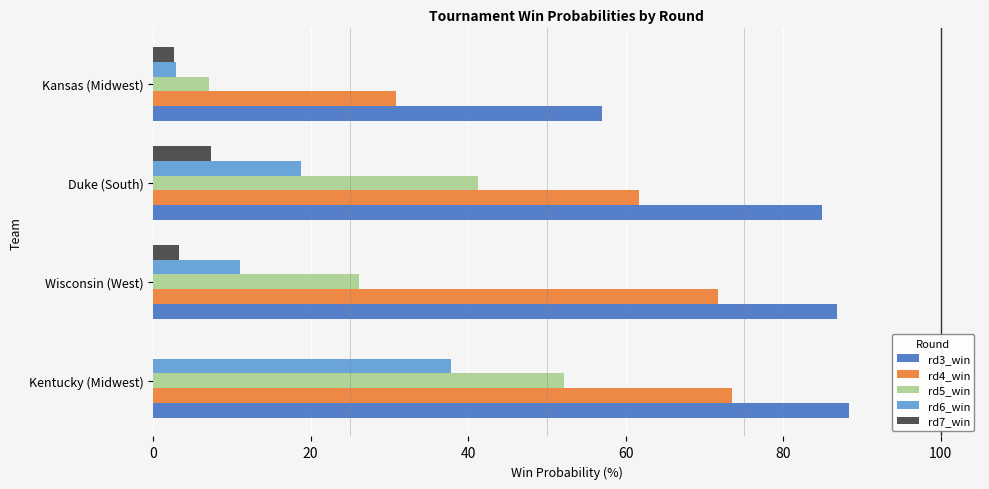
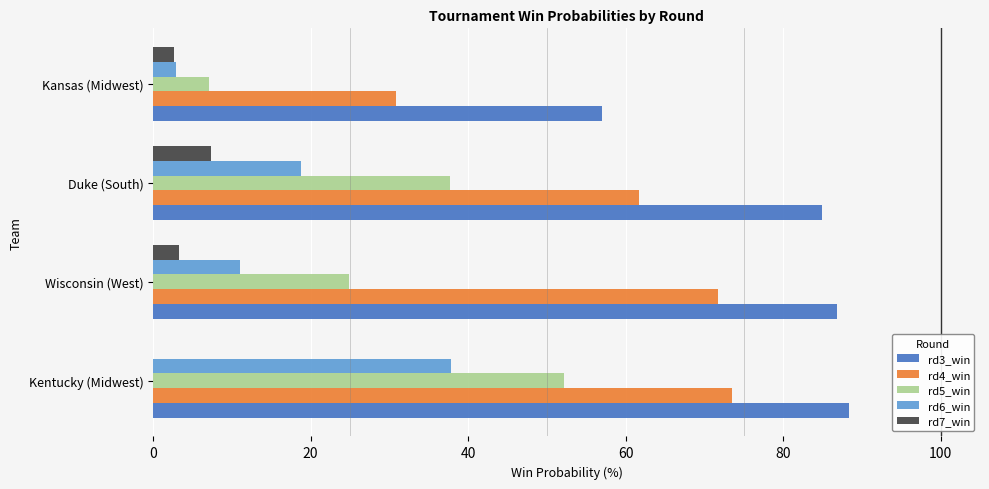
  {
    "rd4_win": {
      "Kansas (Midwest)": 31,
      "Duke (South)": 62,
      "Wisconsin (West)": 72,
      "Kentucky (Midwest)": 74
    },
    "rd5_win": {
      "Kansas (Midwest)": 7,
-     "Duke (South)": 41,
-     "Wisconsin (West)": 26,
+     "Duke (South)": 38,
+     "Wisconsin (West)": 25,
      "Kentucky (Midwest)": 52
    },
    "rd7_win": {
      "Kansas (Midwest)": 3,
      "Duke (South)": 7,
      "Wisconsin (West)": 3,
      "Kentucky (Midwest)": 0
    }
  }
